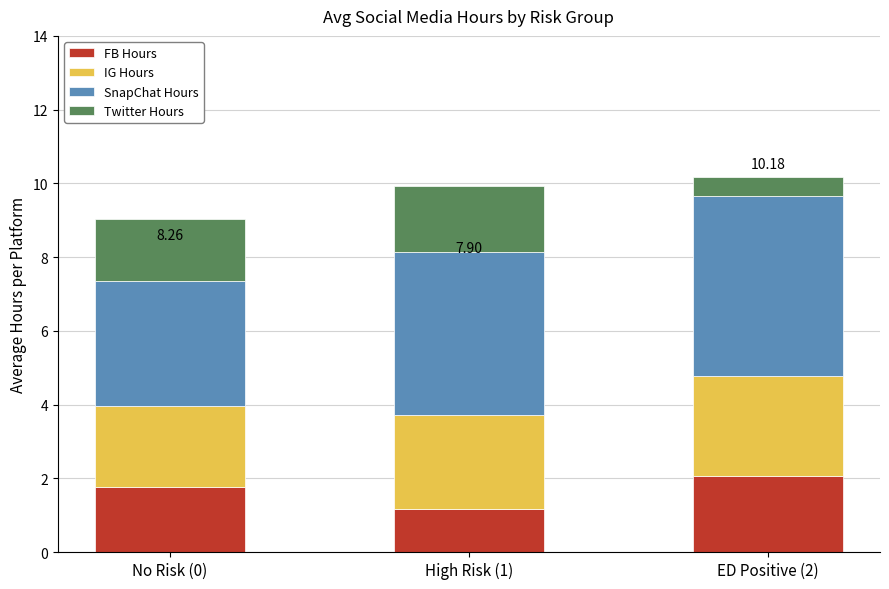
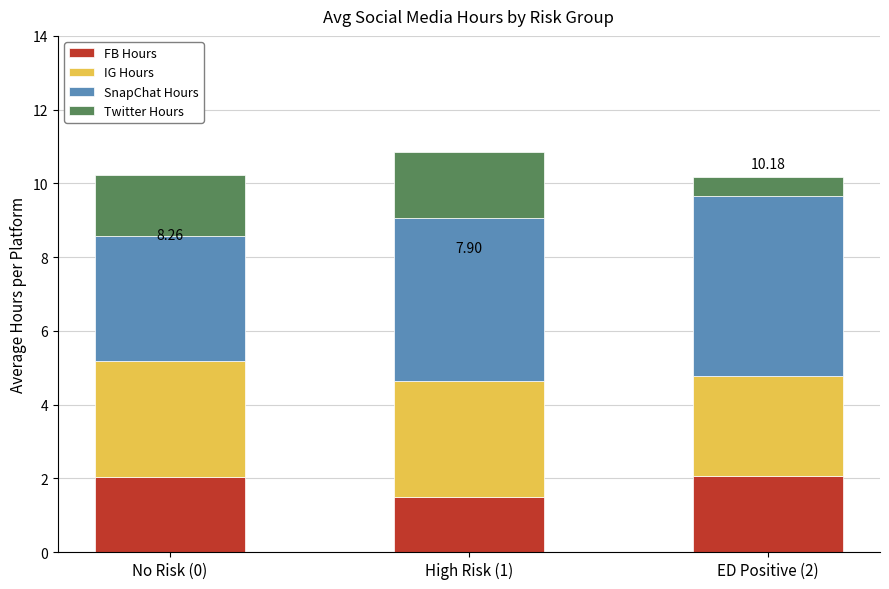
  {
    "FB Hours": {
-     "No Risk (0)": 1.8,
-     "High Risk (1)": 1.2,
+     "No Risk (0)": 2.0,
+     "High Risk (1)": 1.5,
      "ED Positive (2)": 2.1
    },
    "IG Hours": {
-     "No Risk (0)": 2.2,
-     "High Risk (1)": 2.6,
+     "No Risk (0)": 3.1,
+     "High Risk (1)": 3.1,
      "ED Positive (2)": 2.7
    },
    "SnapChat Hours": {
      "No Risk (0)": 3.4,
      "ED Positive (2)": 4.9
    },
    "Twitter Hours": {
      "High Risk (1)": 1.8
    }
  }
